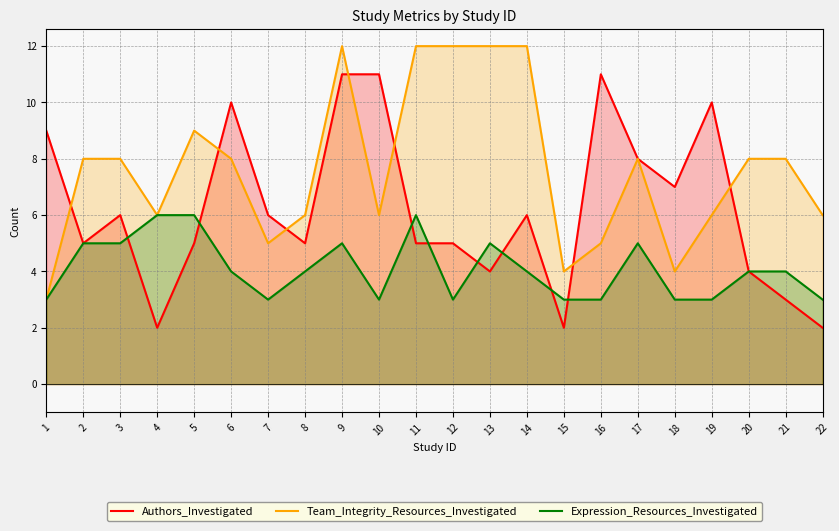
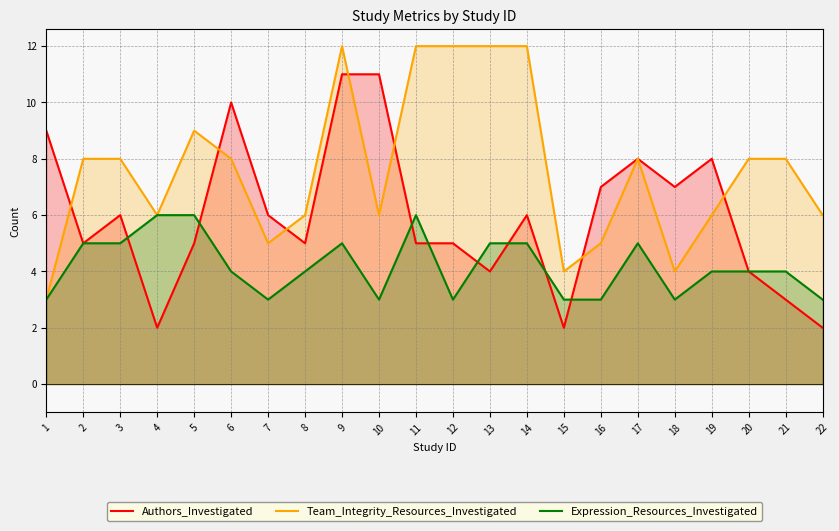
  {
    "Authors_Investigated": {
      "1": 9,
      "3": 6,
      "4": 2,
      "5": 5,
      "6": 10,
      "7": 6,
      "8": 5,
      "9": 11,
      "10": 11,
      "11": 5,
      "12": 5,
      "13": 4,
      "14": 6,
      "15": 2,
-     "16": 11,
+     "16": 7,
      "18": 7,
-     "19": 10,
+     "19": 8,
      "21": 3,
      "22": 2
    },
    "Team_Integrity_Resources_Investigated": {
      "2": 8,
      "3": 8,
      "5": 9,
      "6": 8,
      "7": 5,
      "8": 6,
      "9": 12,
      "10": 6,
      "11": 12,
      "12": 12,
      "13": 12,
      "14": 12,
      "15": 4,
      "16": 5,
      "18": 4,
      "19": 6,
      "20": 8,
      "21": 8,
      "22": 6
    },
    "Expression_Resources_Investigated": {
      "3": 5,
      "5": 6,
      "6": 4,
      "7": 3,
      "8": 4,
      "9": 5,
      "10": 3,
      "11": 6,
      "12": 3,
      "13": 5,
-     "14": 4,
+     "14": 5,
      "15": 3,
      "16": 3,
      "17": 5,
      "18": 3,
-     "19": 3,
+     "19": 4,
      "21": 4,
      "22": 3
    }
  }
